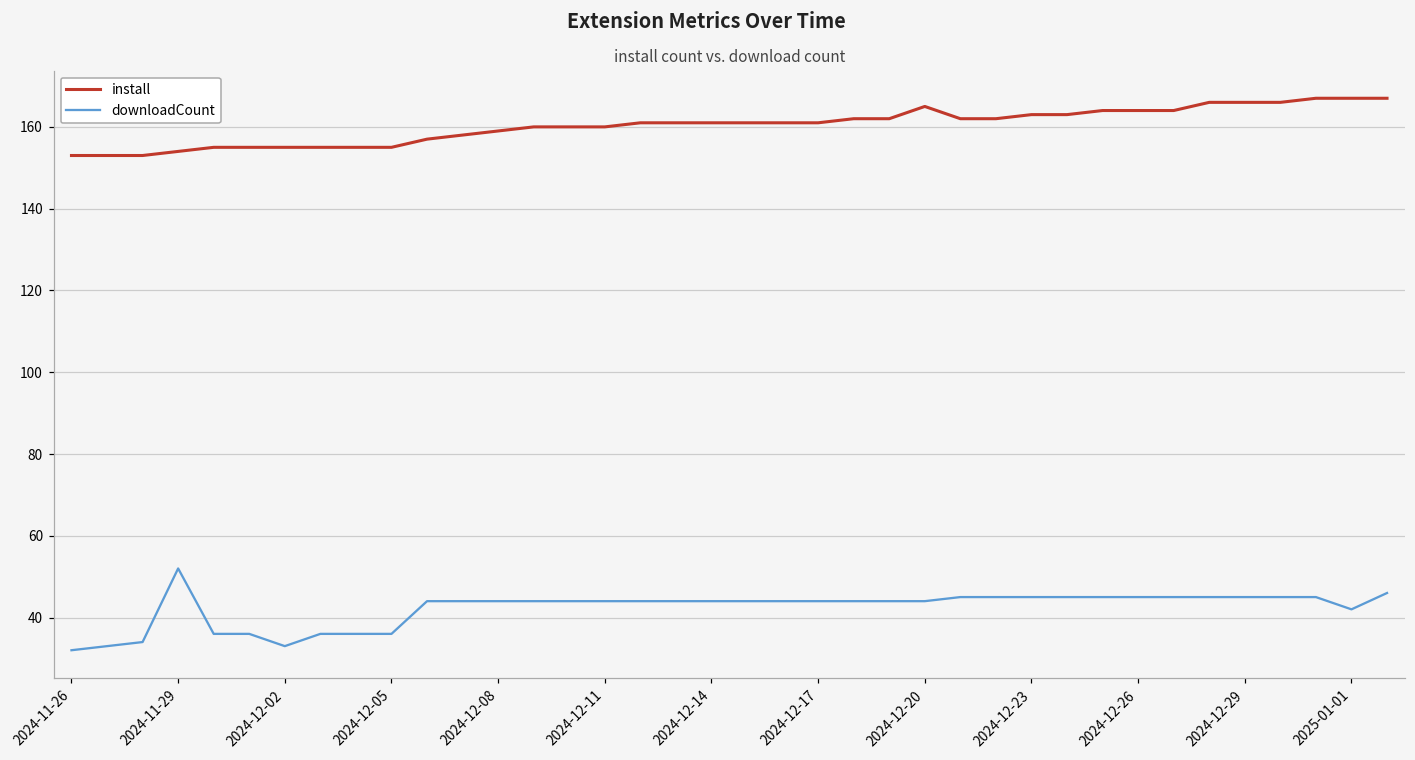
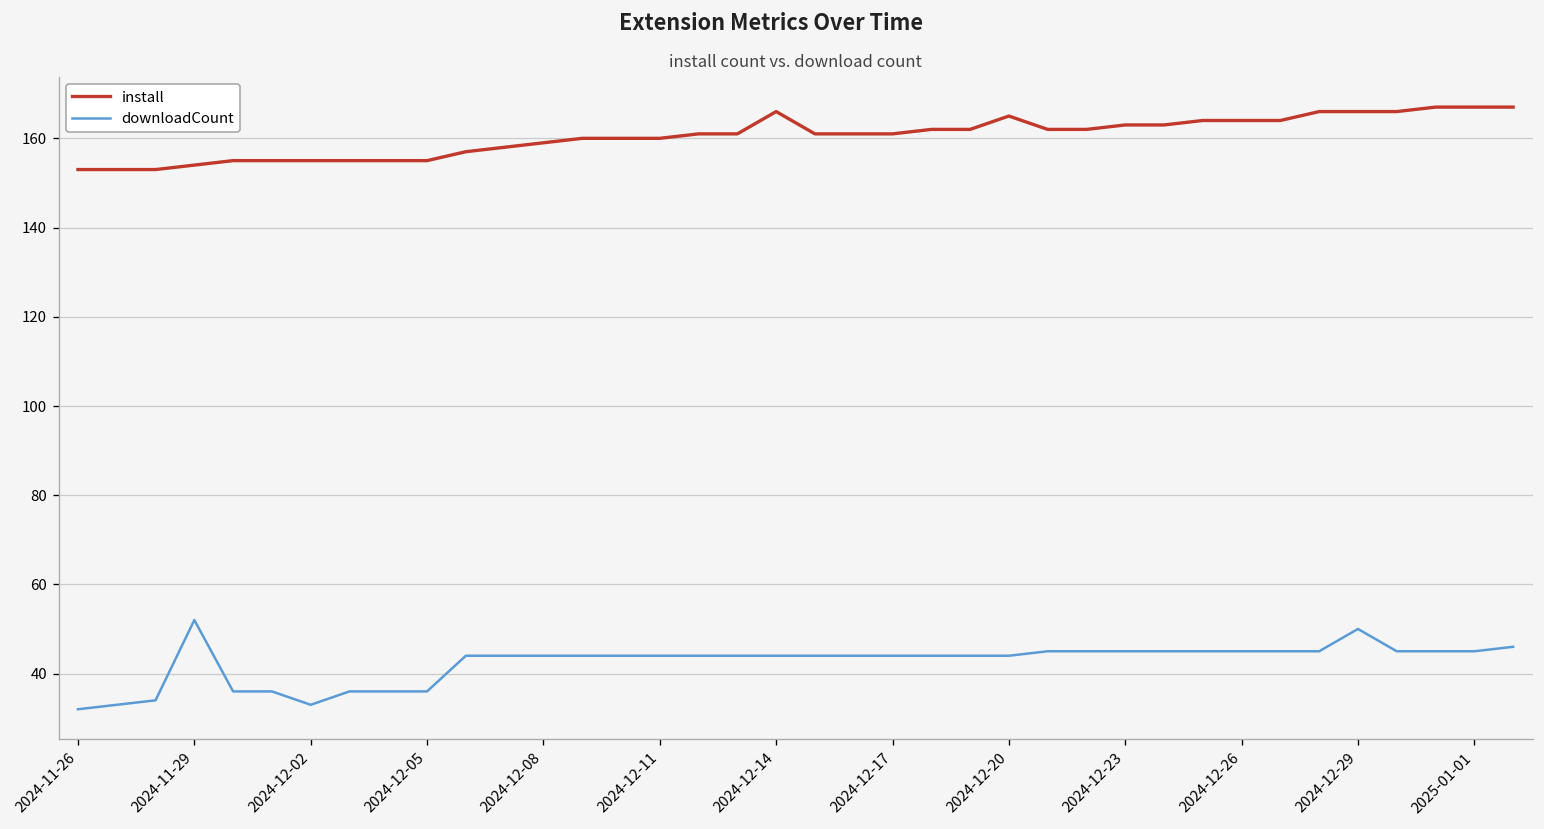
  {
    "install": {
      "2024-11-26": 153,
      "2024-11-29": 154,
      "2024-12-02": 155,
      "2024-12-05": 155,
      "2024-12-08": 159,
      "2024-12-11": 160,
-     "2024-12-14": 161,
+     "2024-12-14": 166,
      "2024-12-17": 161,
      "2024-12-20": 165,
      "2024-12-23": 163,
      "2024-12-26": 164,
      "2024-12-29": 166,
      "2025-01-01": 167
    },
    "downloadCount": {
      "2024-11-26": 32,
      "2024-11-29": 52,
      "2024-12-02": 33,
      "2024-12-05": 36,
      "2024-12-08": 44,
      "2024-12-11": 44,
      "2024-12-14": 44,
      "2024-12-17": 44,
      "2024-12-20": 44,
      "2024-12-23": 45,
      "2024-12-26": 45,
-     "2024-12-29": 45,
-     "2025-01-01": 42
+     "2024-12-29": 50,
+     "2025-01-01": 45
    }
  }
